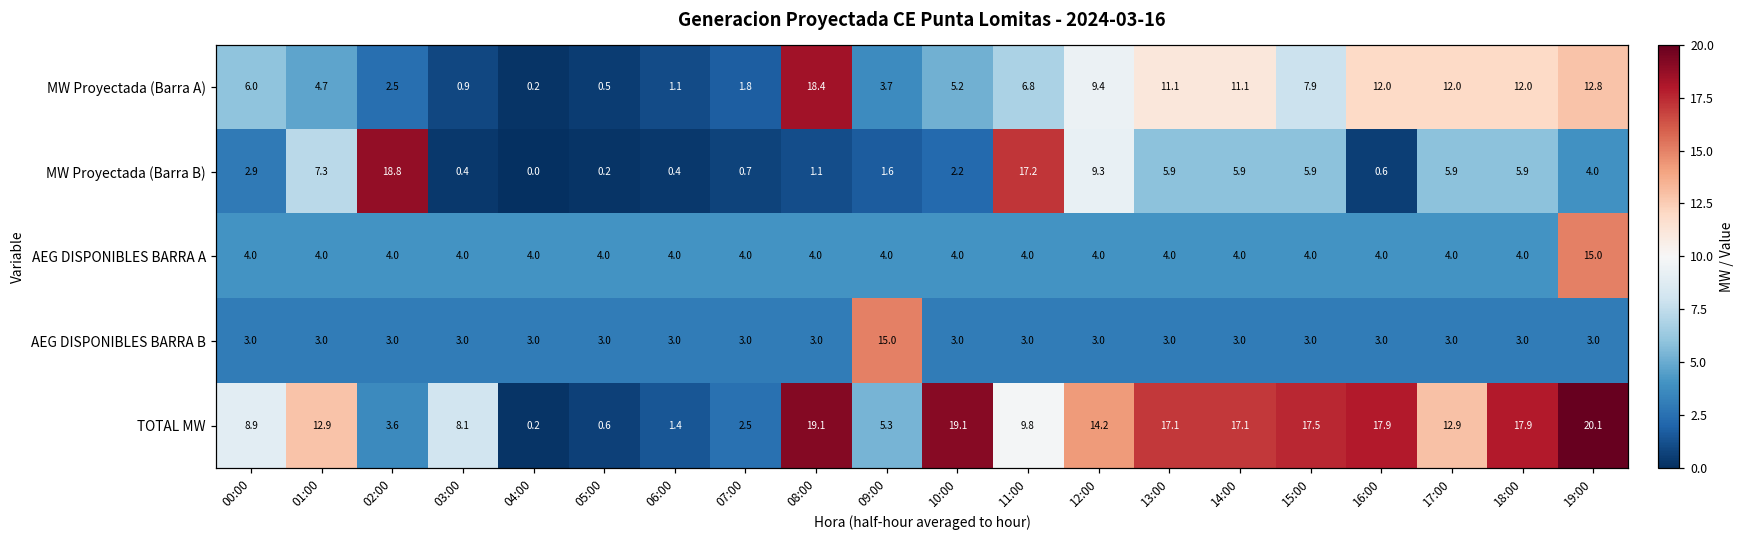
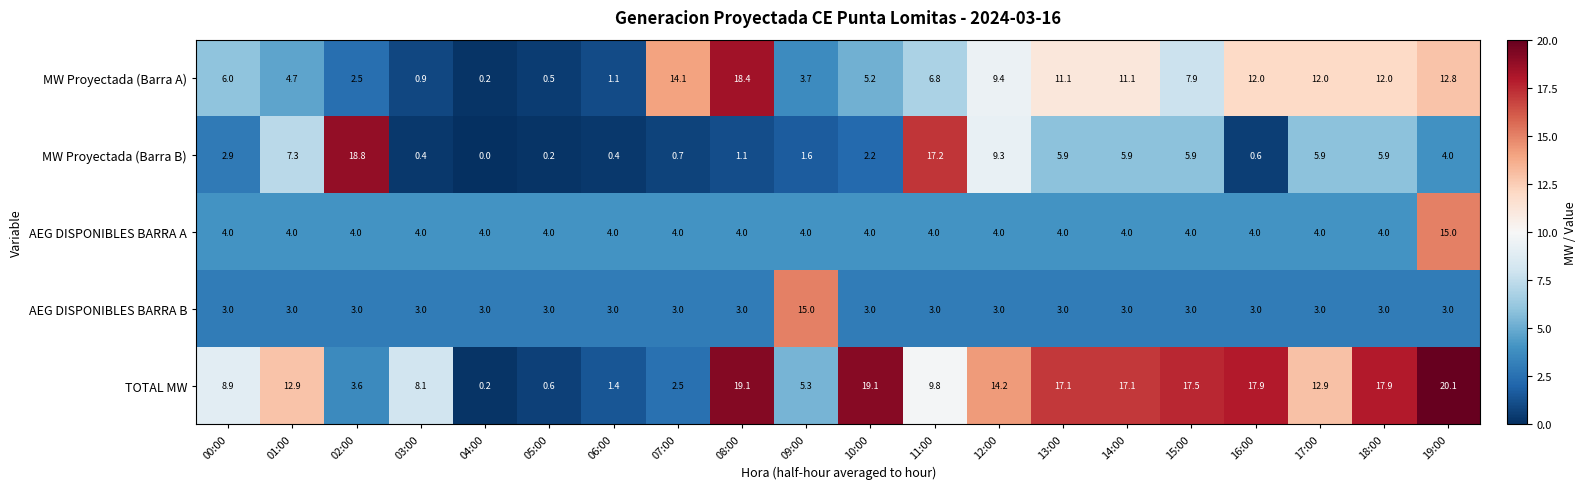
  {
    "MW Proyectada (Barra A)": {
      "00:00": 6.0,
      "01:00": 4.7,
      "02:00": 2.5,
      "03:00": 0.9,
      "04:00": 0.2,
      "05:00": 0.5,
      "06:00": 1.1,
-     "07:00": 1.8,
+     "07:00": 14.1,
      "08:00": 18.4,
      "09:00": 3.7,
      "10:00": 5.2,
      "11:00": 6.8,
      "12:00": 9.4,
      "13:00": 11.1,
      "14:00": 11.1,
      "15:00": 7.9,
      "16:00": 12.0,
      "17:00": 12.0,
      "18:00": 12.0,
      "19:00": 12.8
    },
    "MW Proyectada (Barra B)": {
      "00:00": 2.9,
      "01:00": 7.3,
      "02:00": 18.8,
      "03:00": 0.4,
      "04:00": 0.0,
      "05:00": 0.2,
      "06:00": 0.4,
      "07:00": 0.7,
      "08:00": 1.1,
      "09:00": 1.6,
      "10:00": 2.2,
      "11:00": 17.2,
      "12:00": 9.3,
      "13:00": 5.9,
      "14:00": 5.9,
      "15:00": 5.9,
      "16:00": 0.6,
      "17:00": 5.9,
      "18:00": 5.9,
      "19:00": 4.0
    },
    "AEG DISPONIBLES BARRA A": {
      "00:00": 4.0,
      "01:00": 4.0,
      "02:00": 4.0,
      "03:00": 4.0,
      "04:00": 4.0,
      "05:00": 4.0,
      "06:00": 4.0,
      "07:00": 4.0,
      "08:00": 4.0,
      "09:00": 4.0,
      "10:00": 4.0,
      "11:00": 4.0,
      "12:00": 4.0,
      "13:00": 4.0,
      "14:00": 4.0,
      "15:00": 4.0,
      "16:00": 4.0,
      "17:00": 4.0,
      "18:00": 4.0,
      "19:00": 15.0
    },
    "AEG DISPONIBLES BARRA B": {
      "00:00": 3.0,
      "01:00": 3.0,
      "02:00": 3.0,
      "03:00": 3.0,
      "04:00": 3.0,
      "05:00": 3.0,
      "06:00": 3.0,
      "07:00": 3.0,
      "08:00": 3.0,
      "09:00": 15.0,
      "10:00": 3.0,
      "11:00": 3.0,
      "12:00": 3.0,
      "13:00": 3.0,
      "14:00": 3.0,
      "15:00": 3.0,
      "16:00": 3.0,
      "17:00": 3.0,
      "18:00": 3.0,
      "19:00": 3.0
    },
    "TOTAL MW": {
      "00:00": 8.9,
      "01:00": 12.9,
      "02:00": 3.6,
      "03:00": 8.1,
      "04:00": 0.2,
      "05:00": 0.6,
      "06:00": 1.4,
      "07:00": 2.5,
      "08:00": 19.1,
      "09:00": 5.3,
      "10:00": 19.1,
      "11:00": 9.8,
      "12:00": 14.2,
      "13:00": 17.1,
      "14:00": 17.1,
      "15:00": 17.5,
      "16:00": 17.9,
      "17:00": 12.9,
      "18:00": 17.9,
      "19:00": 20.1
    }
  }
